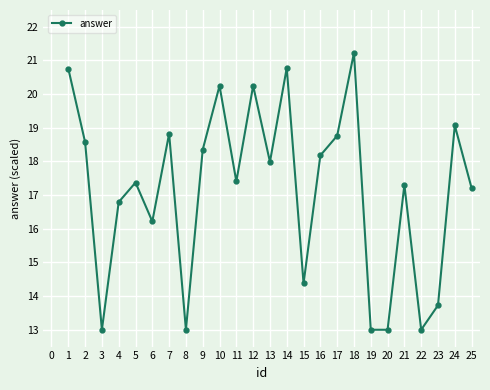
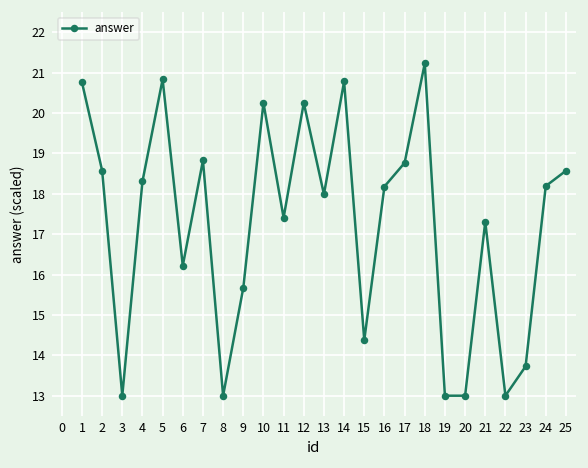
  {
    "1": 20.8,
    "2": 18.6,
    "3": 13.0,
-   "4": 16.8,
-   "5": 17.4,
+   "4": 18.3,
+   "5": 20.8,
    "6": 16.2,
    "7": 18.8,
    "8": 13.0,
-   "9": 18.4,
+   "9": 15.7,
    "10": 20.2,
    "11": 17.4,
    "12": 20.3,
    "13": 18.0,
    "14": 20.8,
    "15": 14.4,
    "16": 18.2,
    "17": 18.8,
    "18": 21.2,
    "19": 13.0,
    "20": 13.0,
    "21": 17.3,
    "22": 13.0,
    "23": 13.7,
-   "24": 19.1,
-   "25": 17.2
+   "24": 18.2,
+   "25": 18.6
  }
